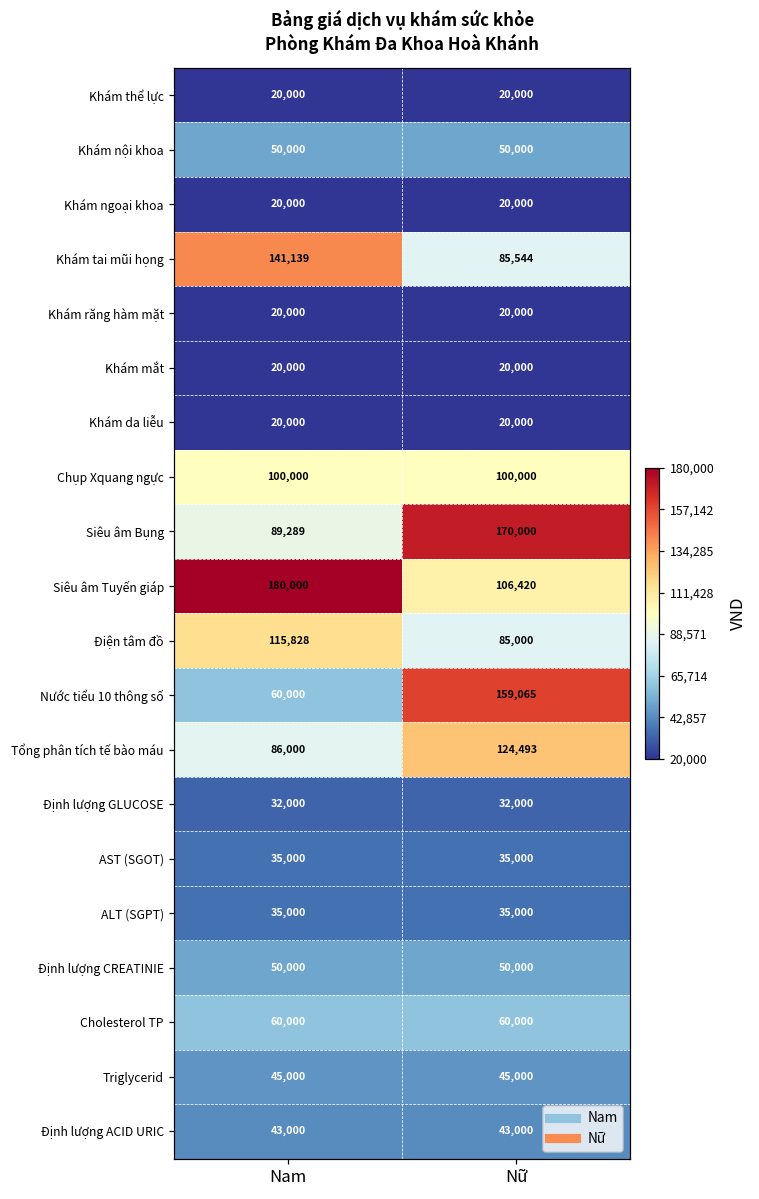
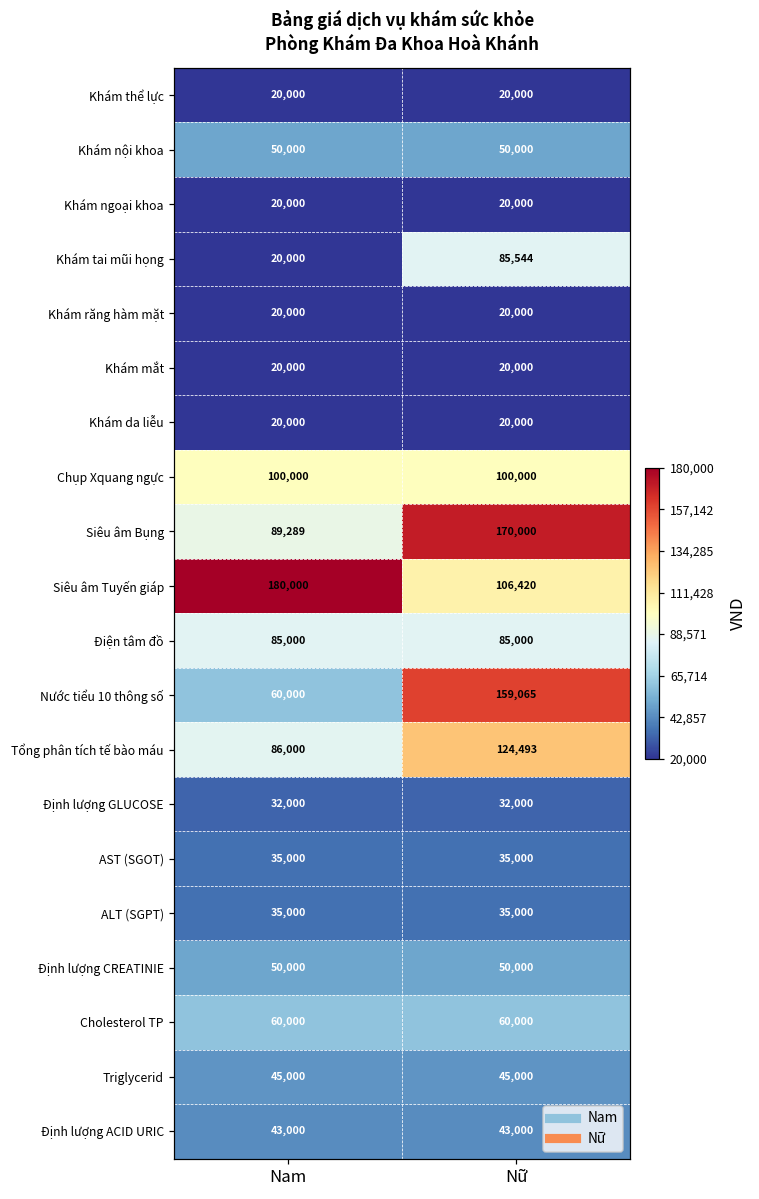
  {
    "Khám thể lực": {
      "Nam": "20,000",
      "Nữ": "20,000"
    },
    "Khám nội khoa": {
      "Nam": "50,000",
      "Nữ": "50,000"
    },
    "Khám ngoại khoa": {
      "Nam": "20,000",
      "Nữ": "20,000"
    },
    "Khám tai mũi họng": {
-     "Nam": "141,139",
+     "Nam": "20,000",
      "Nữ": "85,544"
    },
    "Khám răng hàm mặt": {
      "Nam": "20,000",
      "Nữ": "20,000"
    },
    "Khám mắt": {
      "Nam": "20,000",
      "Nữ": "20,000"
    },
    "Khám da liễu": {
      "Nam": "20,000",
      "Nữ": "20,000"
    },
    "Chụp Xquang ngực": {
      "Nam": "100,000",
      "Nữ": "100,000"
    },
    "Siêu âm Bụng": {
      "Nam": "89,289",
      "Nữ": "170,000"
    },
    "Siêu âm Tuyến giáp": {
      "Nam": "180,000",
      "Nữ": "106,420"
    },
    "Điện tâm đồ": {
-     "Nam": "115,828",
+     "Nam": "85,000",
      "Nữ": "85,000"
    },
    "Nước tiểu 10 thông số": {
      "Nam": "60,000",
      "Nữ": "159,065"
    },
    "Tổng phân tích tế bào máu": {
      "Nam": "86,000",
      "Nữ": "124,493"
    },
    "Định lượng GLUCOSE": {
      "Nam": "32,000",
      "Nữ": "32,000"
    },
    "AST (SGOT)": {
      "Nam": "35,000",
      "Nữ": "35,000"
    },
    "ALT (SGPT)": {
      "Nam": "35,000",
      "Nữ": "35,000"
    },
    "Định lượng CREATINIE": {
      "Nam": "50,000",
      "Nữ": "50,000"
    },
    "Cholesterol TP": {
      "Nam": "60,000",
      "Nữ": "60,000"
    },
    "Triglycerid": {
      "Nam": "45,000",
      "Nữ": "45,000"
    },
    "Định lượng ACID URIC": {
      "Nam": "43,000",
      "Nữ": "43,000"
    }
  }
